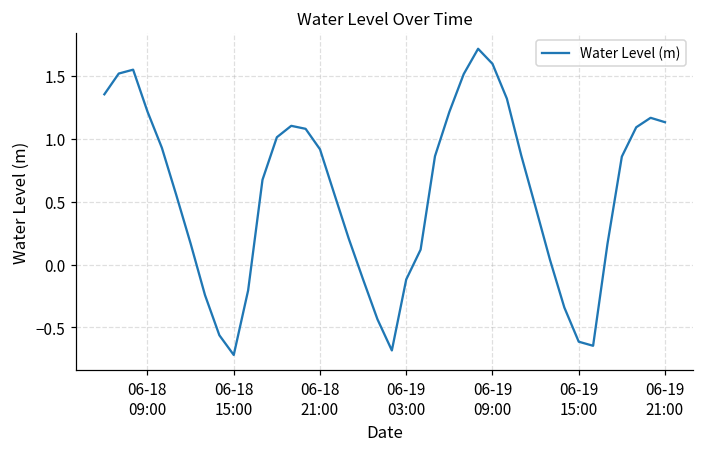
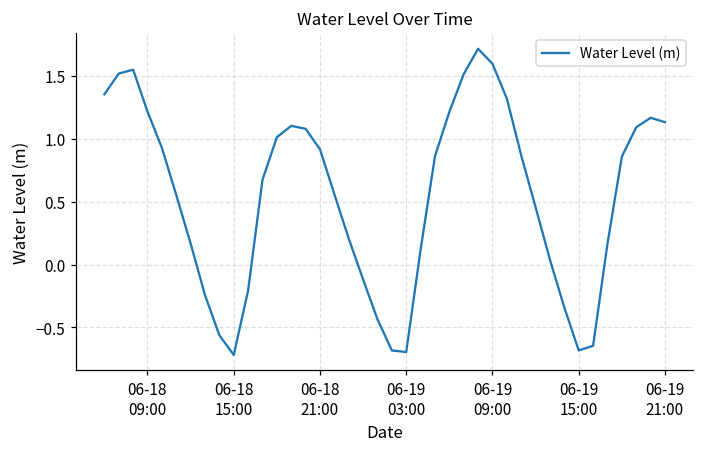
  {
    "06-18 09:00": 1.22,
    "06-18 15:00": -0.72,
    "06-18 21:00": 0.92,
-   "06-19 03:00": -0.12,
+   "06-19 03:00": -0.70,
    "06-19 09:00": 1.60,
-   "06-19 15:00": -0.61,
+   "06-19 15:00": -0.68,
    "06-19 21:00": 1.13
  }
